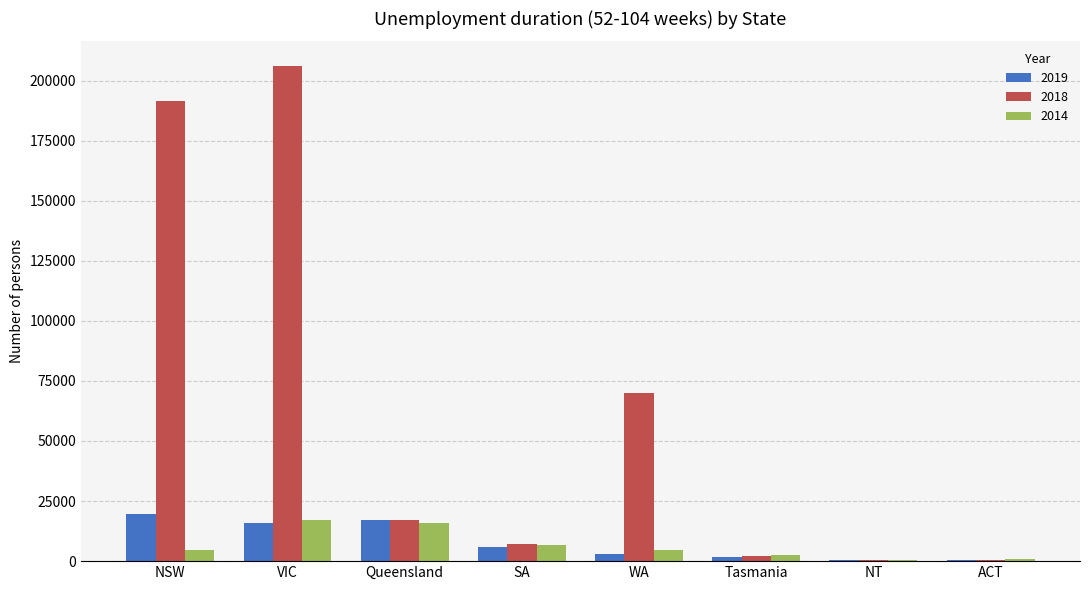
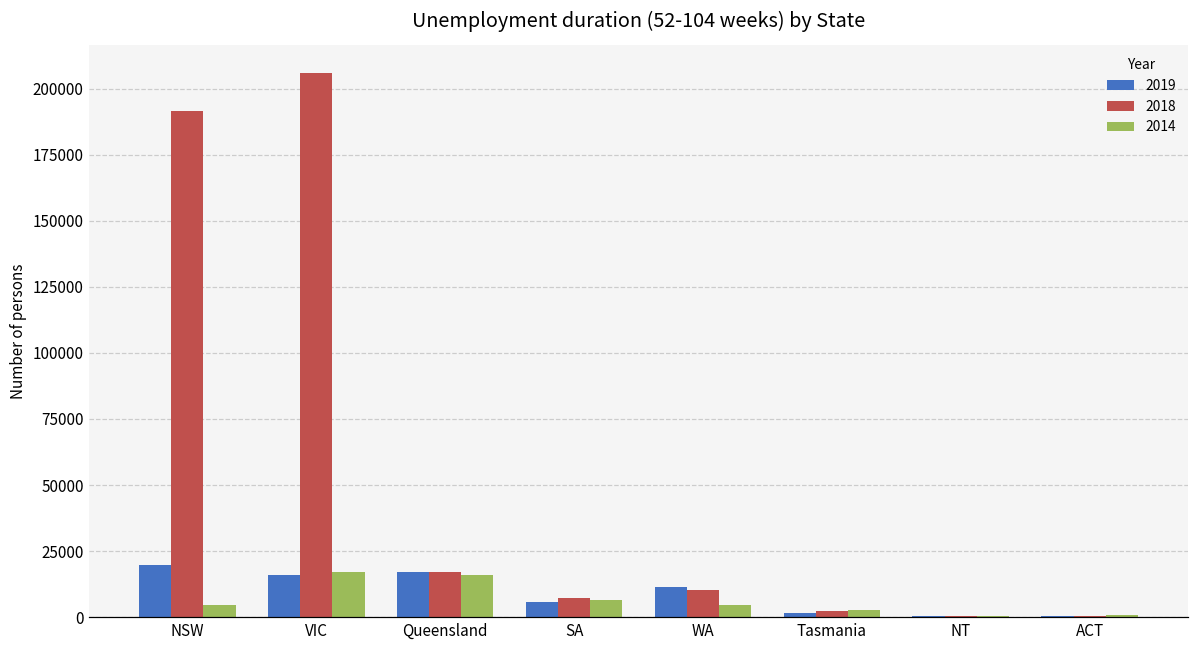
  {
    "2019": {
      "NSW": 20000,
      "VIC": 16000,
      "Queensland": 17000,
      "SA": 6000,
-     "WA": 3000,
+     "WA": 11000,
      "Tasmania": 2000
    },
    "2018": {
      "NSW": 192000,
      "VIC": 206000,
      "Queensland": 17000,
      "SA": 7000,
-     "WA": 70000,
+     "WA": 10000,
      "Tasmania": 2000
    },
    "2014": {
      "NSW": 5000,
      "VIC": 17000,
      "Queensland": 16000,
      "SA": 7000,
      "WA": 5000,
      "Tasmania": 3000
    }
  }
